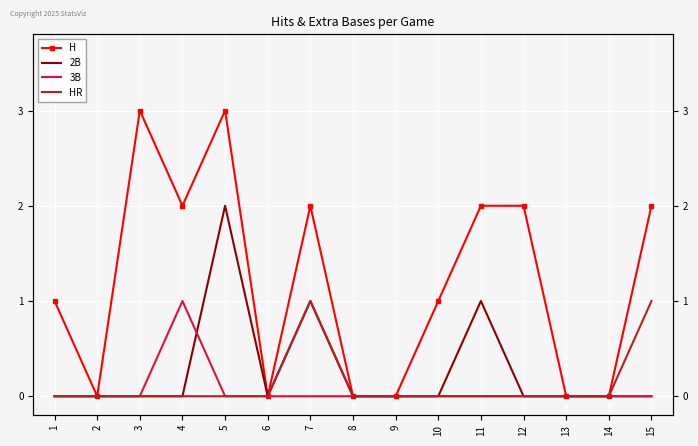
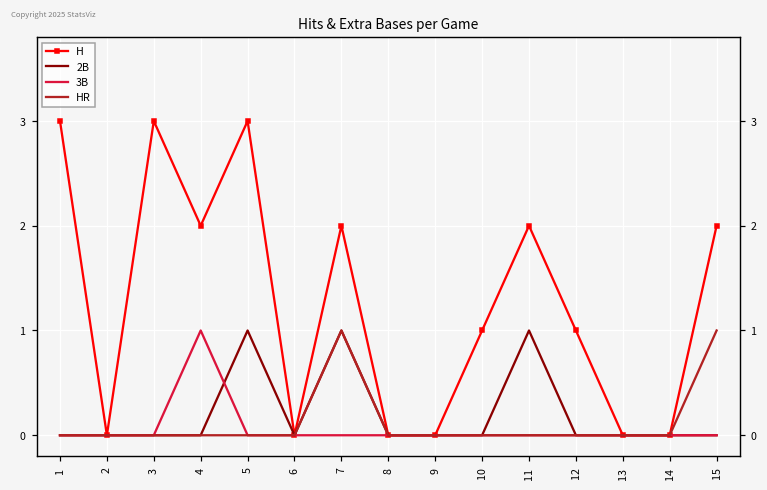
  {
    "H": {
-     "1": 1,
+     "1": 3,
      "3": 3,
      "4": 2,
      "5": 3,
      "7": 2,
      "10": 1,
      "11": 2,
-     "12": 2,
+     "12": 1,
      "15": 2
    },
    "2B": {
-     "5": 2,
+     "5": 1,
      "11": 1
    }
  }
